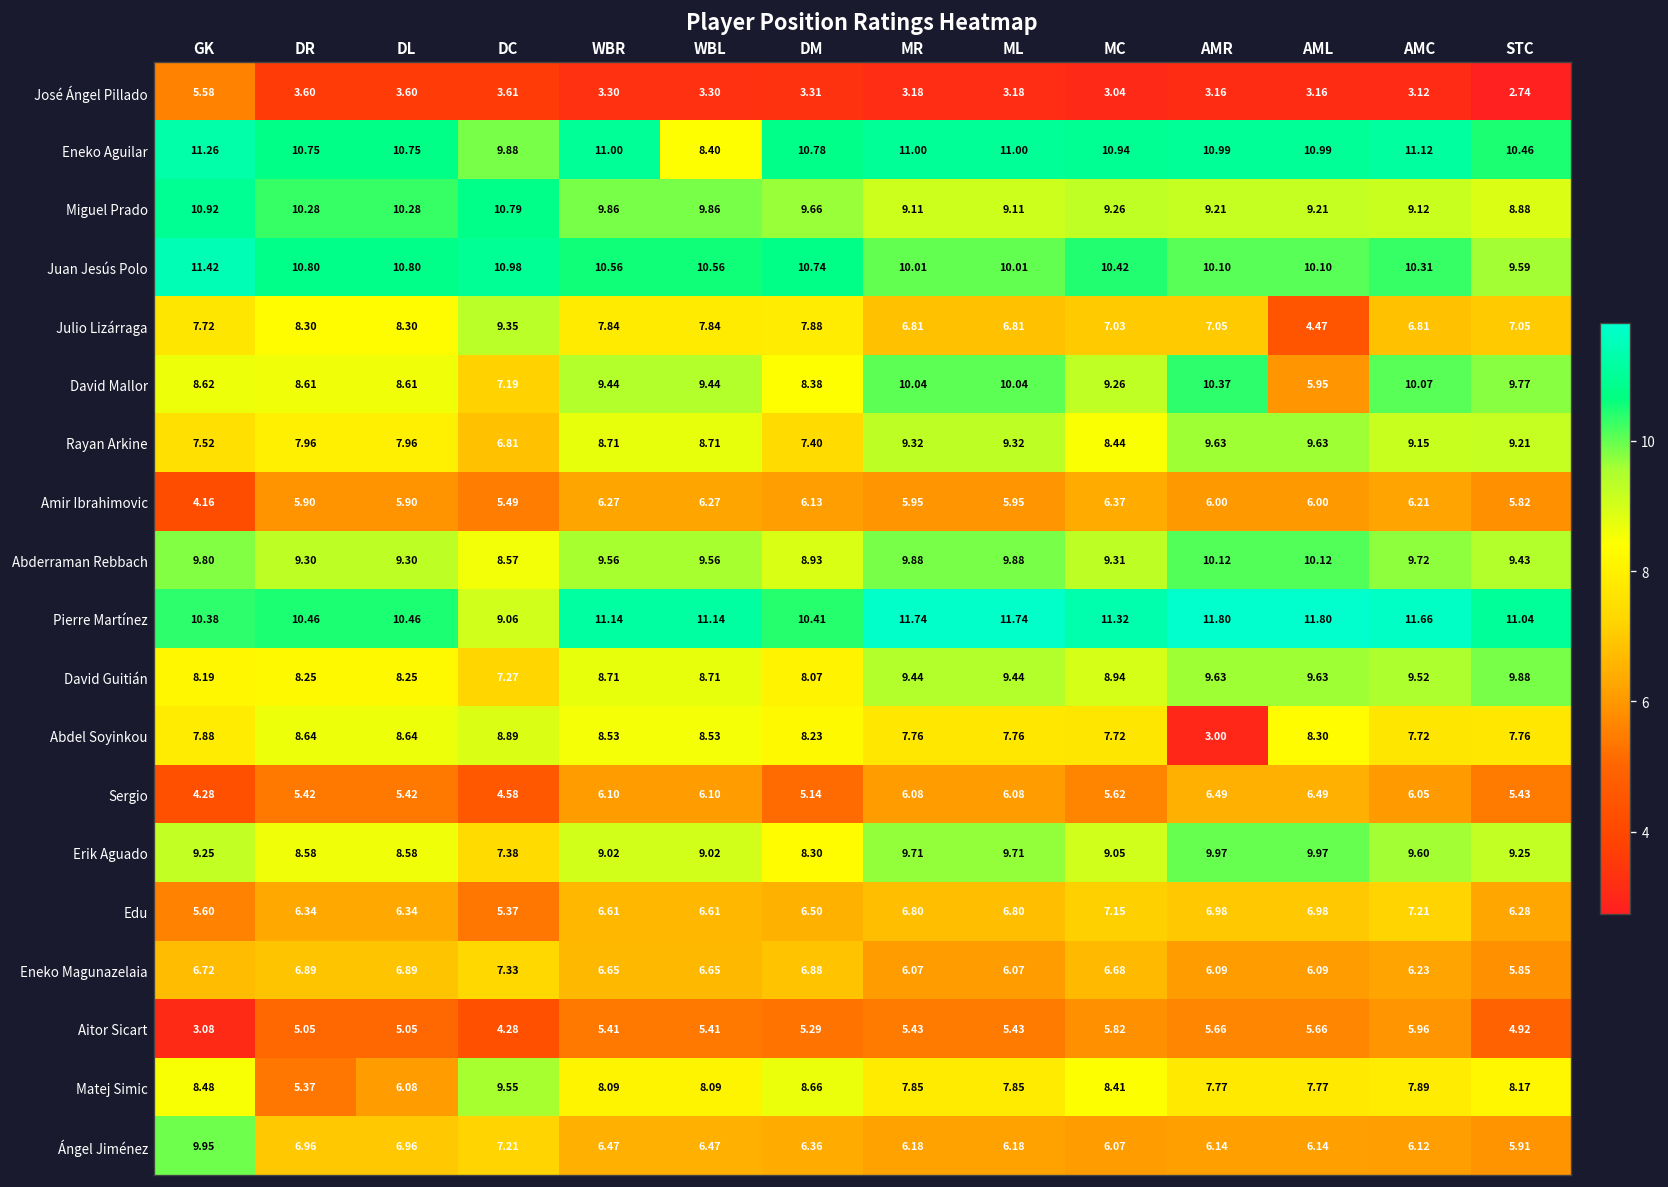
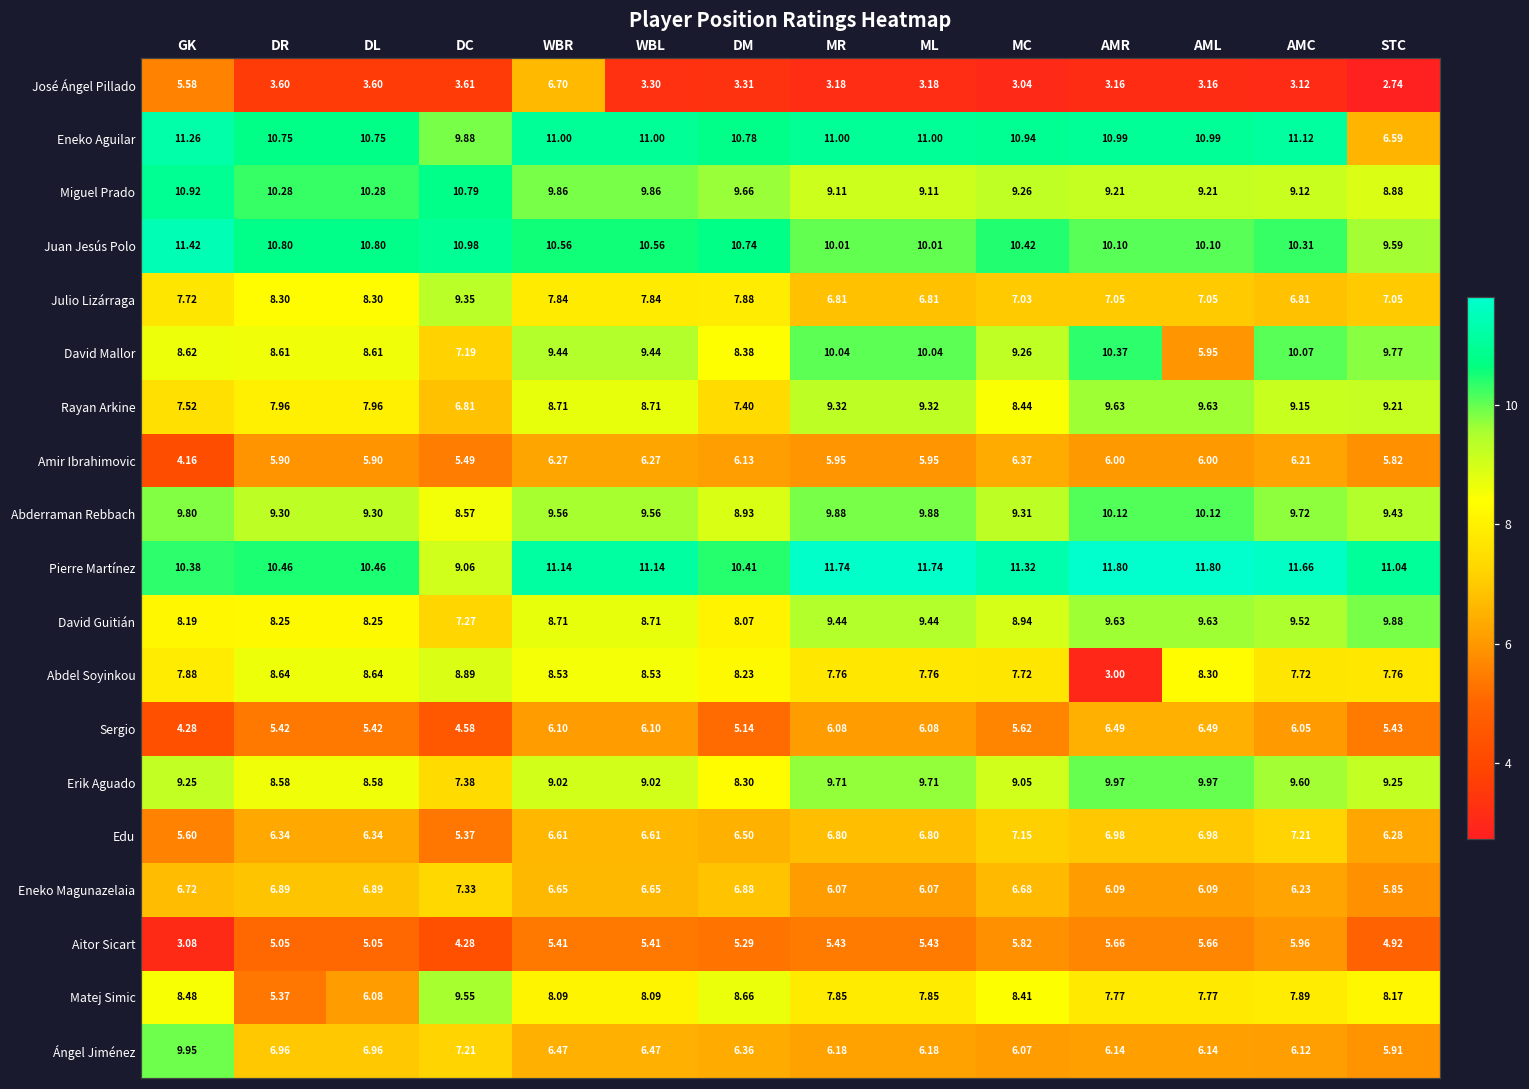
  {
    "José Ángel Pillado": {
      "GK": 5.58,
      "DR": 3.60,
      "DL": 3.60,
      "DC": 3.61,
-     "WBR": 3.30,
+     "WBR": 6.70,
      "WBL": 3.30,
      "DM": 3.31,
      "MR": 3.18,
      "ML": 3.18,
      "MC": 3.04,
      "AMR": 3.16,
      "AML": 3.16,
      "AMC": 3.12,
      "STC": 2.74
    },
    "Eneko Aguilar": {
      "GK": 11.26,
      "DR": 10.75,
      "DL": 10.75,
      "DC": 9.88,
      "WBR": 11.00,
-     "WBL": 8.40,
+     "WBL": 11.00,
      "DM": 10.78,
      "MR": 11.00,
      "ML": 11.00,
      "MC": 10.94,
      "AMR": 10.99,
      "AML": 10.99,
      "AMC": 11.12,
-     "STC": 10.46
+     "STC": 6.59
    },
    "Julio Lizárraga": {
      "GK": 7.72,
      "DR": 8.30,
      "DL": 8.30,
      "DC": 9.35,
      "WBR": 7.84,
      "WBL": 7.84,
      "DM": 7.88,
      "MR": 6.81,
      "ML": 6.81,
      "MC": 7.03,
      "AMR": 7.05,
-     "AML": 4.47,
+     "AML": 7.05,
      "AMC": 6.81,
      "STC": 7.05
    }
  }
